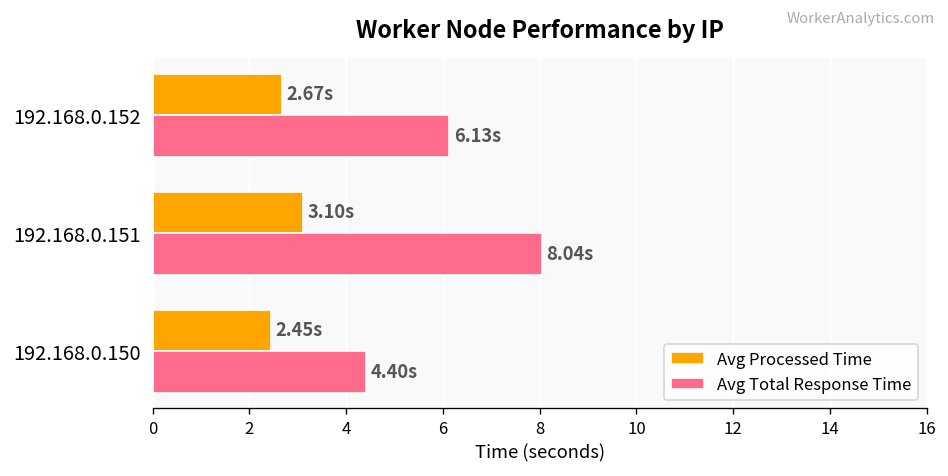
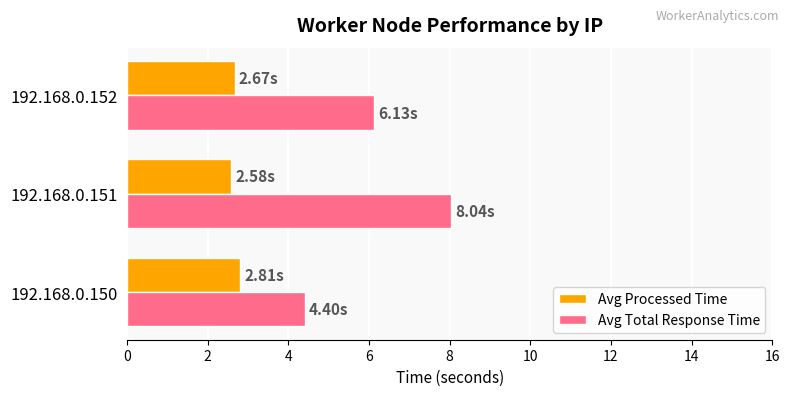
  {
    "Avg Processed Time": {
      "192.168.0.152": "2.67s",
-     "192.168.0.151": "3.10s",
-     "192.168.0.150": "2.45s"
+     "192.168.0.151": "2.58s",
+     "192.168.0.150": "2.81s"
    },
    "Avg Total Response Time": {
      "192.168.0.152": "6.13s",
      "192.168.0.151": "8.04s",
      "192.168.0.150": "4.40s"
    }
  }
